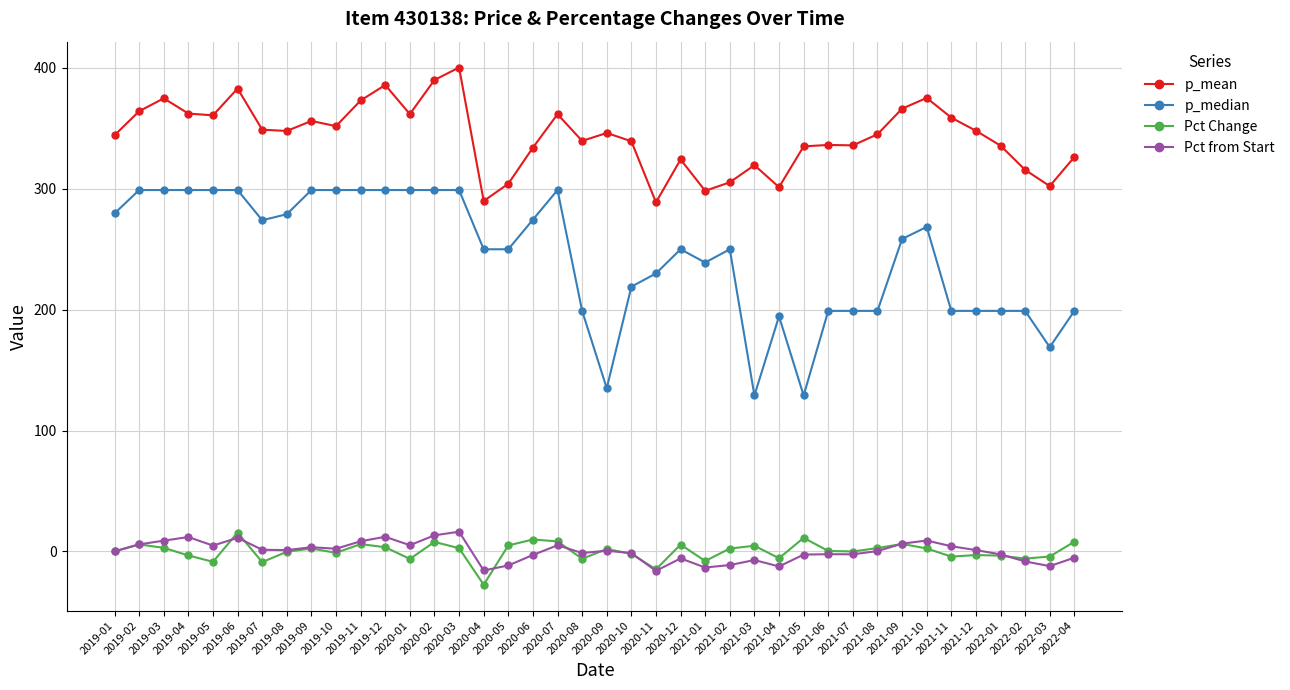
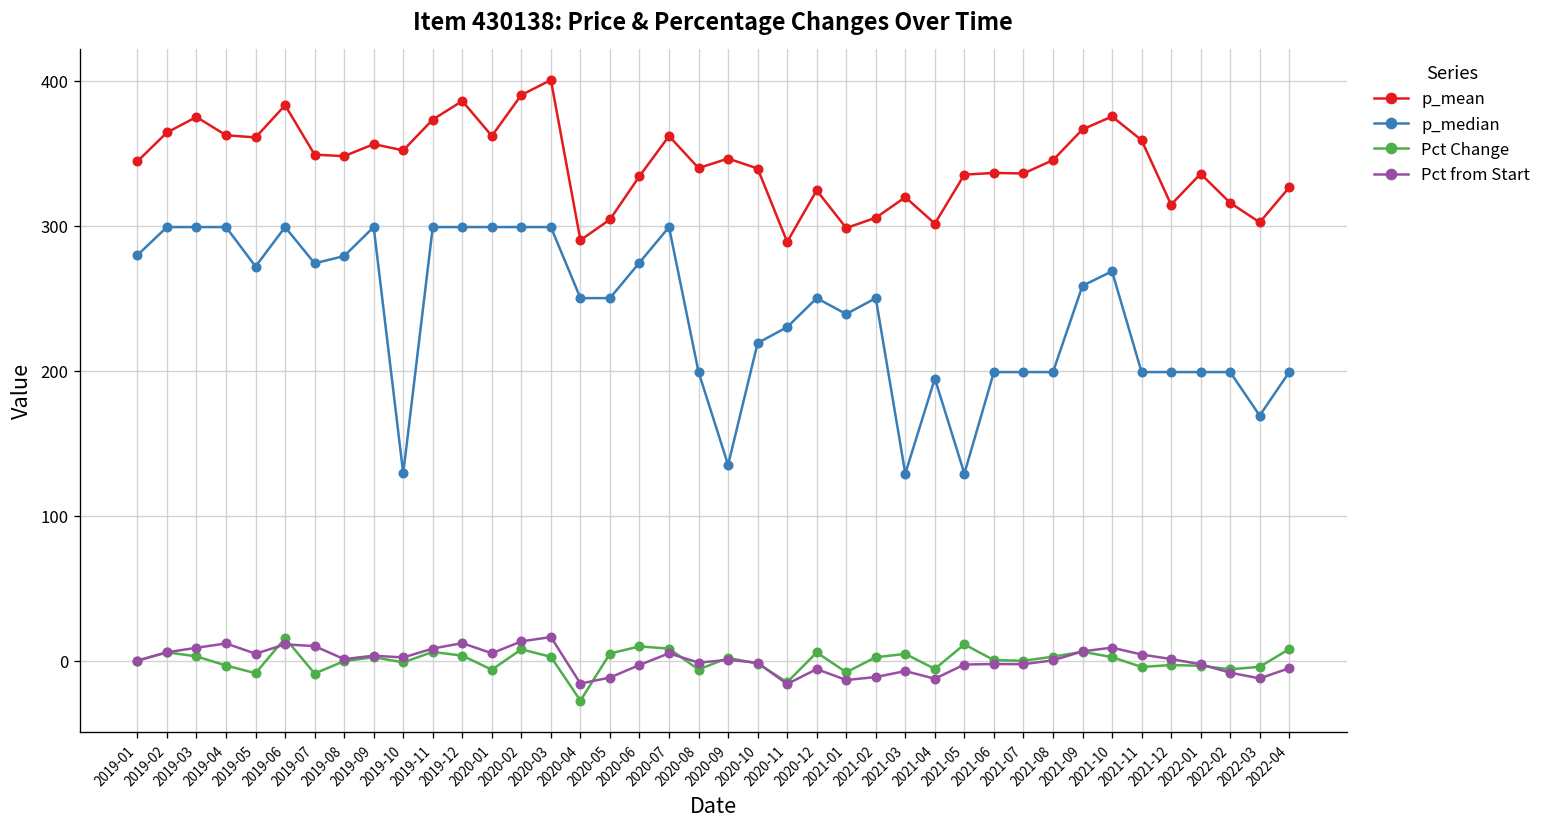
  {
    "p_mean": {
      "2019-01": 344,
      "2019-02": 364,
      "2019-03": 375,
      "2019-04": 362,
      "2019-05": 361,
      "2019-06": 383,
      "2019-07": 349,
      "2019-08": 348,
      "2019-09": 356,
      "2019-10": 352,
      "2019-11": 373,
      "2019-12": 386,
      "2020-01": 362,
      "2020-02": 390,
      "2020-03": 400,
      "2020-04": 290,
      "2020-05": 304,
      "2020-06": 334,
      "2020-07": 362,
      "2020-08": 340,
      "2020-09": 346,
      "2020-10": 339,
      "2020-11": 289,
      "2020-12": 324,
      "2021-01": 298,
      "2021-02": 305,
      "2021-03": 320,
      "2021-04": 301,
      "2021-05": 335,
      "2021-06": 336,
      "2021-07": 336,
      "2021-08": 345,
      "2021-09": 366,
      "2021-10": 375,
      "2021-11": 359,
-     "2021-12": 348,
+     "2021-12": 314,
      "2022-01": 336,
      "2022-02": 316,
      "2022-03": 302,
      "2022-04": 326
    },
    "p_median": {
      "2019-01": 280,
      "2019-02": 299,
      "2019-03": 299,
      "2019-04": 299,
-     "2019-05": 299,
+     "2019-05": 272,
      "2019-06": 299,
      "2019-07": 274,
      "2019-08": 279,
      "2019-09": 299,
-     "2019-10": 299,
+     "2019-10": 129,
      "2019-11": 299,
      "2019-12": 299,
      "2020-01": 299,
      "2020-02": 299,
      "2020-03": 299,
      "2020-04": 250,
      "2020-05": 250,
      "2020-06": 275,
      "2020-07": 299,
      "2020-08": 199,
      "2020-09": 135,
      "2020-10": 219,
      "2020-11": 230,
      "2020-12": 250,
      "2021-01": 239,
      "2021-02": 250,
      "2021-03": 129,
      "2021-04": 195,
      "2021-05": 129,
      "2021-06": 199,
      "2021-07": 199,
      "2021-08": 199,
      "2021-09": 259,
      "2021-10": 269,
      "2021-11": 199,
      "2021-12": 199,
      "2022-01": 199,
      "2022-02": 199,
      "2022-03": 169,
      "2022-04": 199
    },
    "Pct Change": {
      "2019-03": 3,
      "2019-04": -3,
      "2019-05": -9,
      "2019-06": 16,
      "2019-07": -9,
      "2019-10": -1,
      "2019-11": 6,
      "2019-12": 3,
      "2020-01": -6,
      "2020-02": 8,
      "2020-03": 3,
      "2020-04": -28,
      "2020-05": 5,
      "2020-06": 10,
      "2020-07": 8,
      "2020-08": -6,
      "2020-12": 6,
      "2021-01": -8,
      "2021-02": 2,
      "2021-03": 5,
      "2021-04": -6,
      "2021-05": 11,
      "2021-06": 0,
      "2021-07": 0,
      "2021-08": 3,
      "2021-10": 2,
      "2021-11": -4,
      "2021-12": -3,
      "2022-02": -6,
      "2022-03": -4,
      "2022-04": 8
    },
    "Pct from Start": {
      "2019-03": 9,
      "2019-04": 12,
      "2019-05": 5,
      "2019-06": 11,
-     "2019-07": 1,
+     "2019-07": 10,
      "2019-10": 2,
      "2019-11": 8,
      "2019-12": 12,
      "2020-01": 5,
      "2020-02": 13,
      "2020-03": 16,
      "2020-04": -16,
      "2020-05": -12,
      "2020-06": -3,
      "2020-07": 5,
      "2020-08": -1,
      "2020-12": -6,
      "2021-01": -13,
      "2021-02": -11,
      "2021-03": -7,
      "2021-04": -12,
      "2021-05": -3,
      "2021-06": -2,
      "2021-07": -2,
      "2021-08": 0,
      "2021-10": 9,
      "2021-11": 4,
      "2021-12": 1,
      "2022-02": -8,
      "2022-03": -12,
      "2022-04": -5
    }
  }
